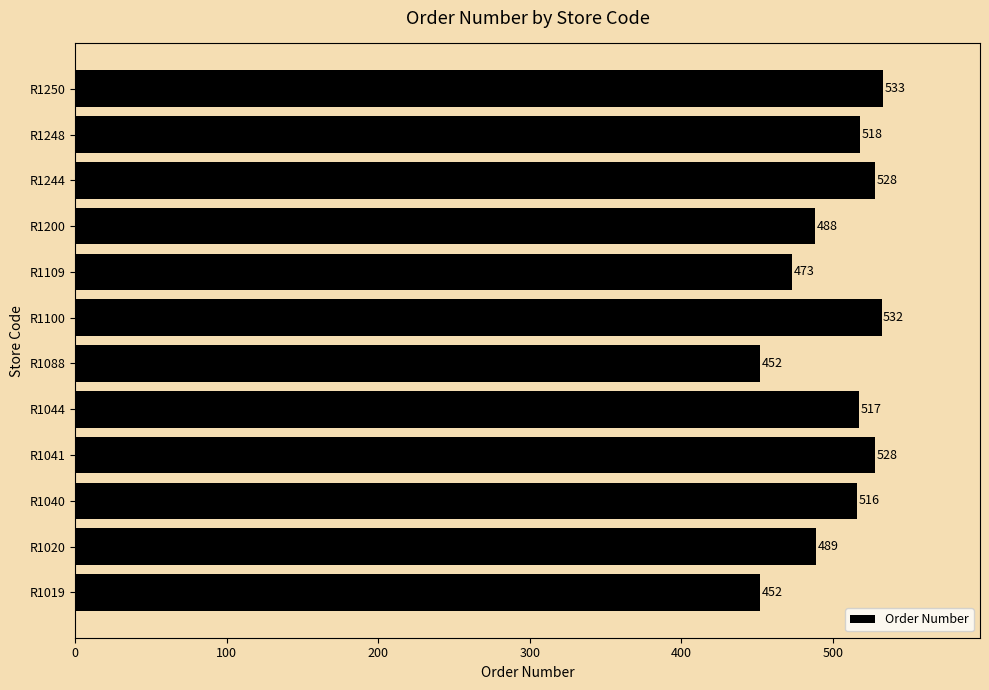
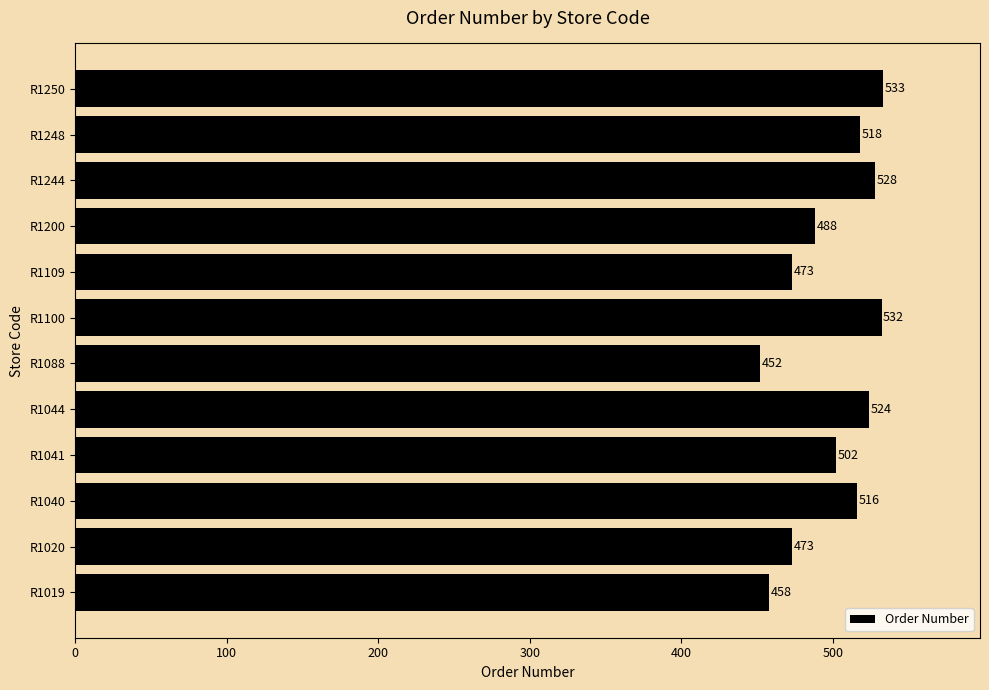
  {
    "R1250": 533,
    "R1248": 518,
    "R1244": 528,
    "R1200": 488,
    "R1109": 473,
    "R1100": 532,
    "R1088": 452,
-   "R1044": 517,
-   "R1041": 528,
+   "R1044": 524,
+   "R1041": 502,
    "R1040": 516,
-   "R1020": 489,
-   "R1019": 452
+   "R1020": 473,
+   "R1019": 458
  }
